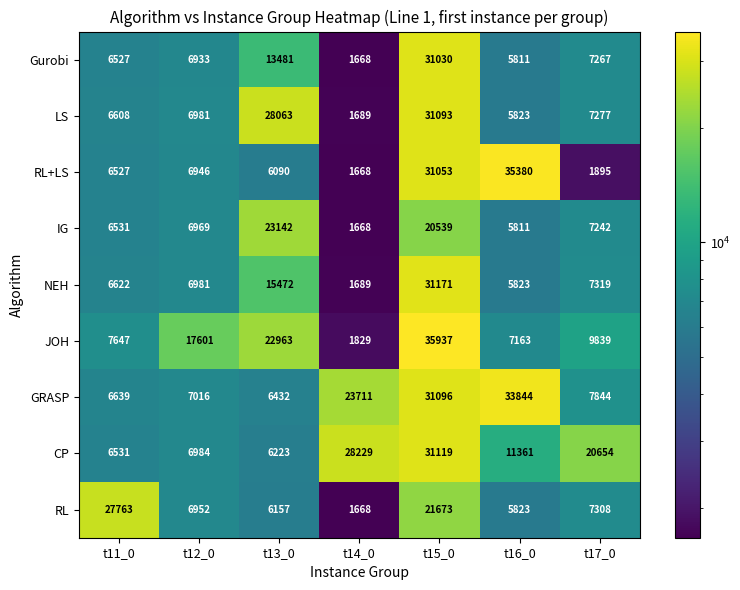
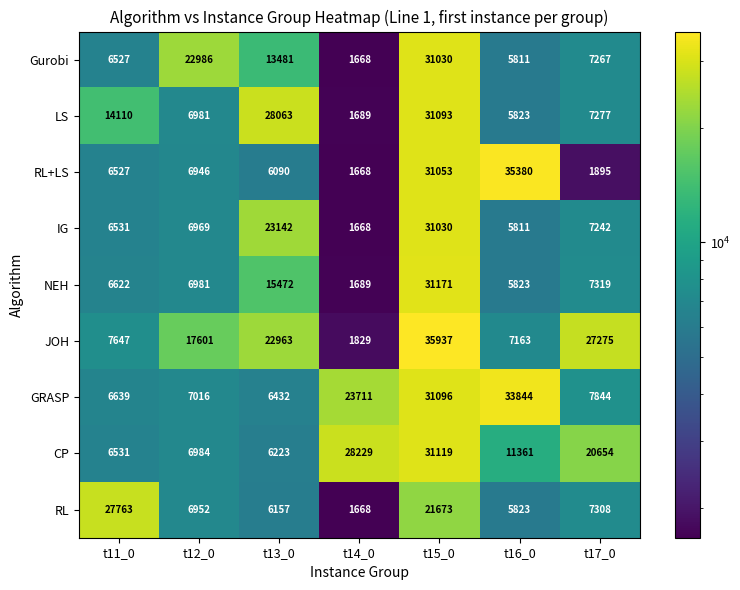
  {
    "Gurobi": {
      "t11_0": 6527,
-     "t12_0": 6933,
+     "t12_0": 22986,
      "t13_0": 13481,
      "t14_0": 1668,
      "t15_0": 31030,
      "t16_0": 5811,
      "t17_0": 7267
    },
    "LS": {
-     "t11_0": 6608,
+     "t11_0": 14110,
      "t12_0": 6981,
      "t13_0": 28063,
      "t14_0": 1689,
      "t15_0": 31093,
      "t16_0": 5823,
      "t17_0": 7277
    },
    "RL+LS": {
      "t11_0": 6527,
      "t12_0": 6946,
      "t13_0": 6090,
      "t14_0": 1668,
      "t15_0": 31053,
      "t16_0": 35380,
      "t17_0": 1895
    },
    "IG": {
      "t11_0": 6531,
      "t12_0": 6969,
      "t13_0": 23142,
      "t14_0": 1668,
-     "t15_0": 20539,
+     "t15_0": 31030,
      "t16_0": 5811,
      "t17_0": 7242
    },
    "NEH": {
      "t11_0": 6622,
      "t12_0": 6981,
      "t13_0": 15472,
      "t14_0": 1689,
      "t15_0": 31171,
      "t16_0": 5823,
      "t17_0": 7319
    },
    "JOH": {
      "t11_0": 7647,
      "t12_0": 17601,
      "t13_0": 22963,
      "t14_0": 1829,
      "t15_0": 35937,
      "t16_0": 7163,
-     "t17_0": 9839
+     "t17_0": 27275
    },
    "GRASP": {
      "t11_0": 6639,
      "t12_0": 7016,
      "t13_0": 6432,
      "t14_0": 23711,
      "t15_0": 31096,
      "t16_0": 33844,
      "t17_0": 7844
    },
    "CP": {
      "t11_0": 6531,
      "t12_0": 6984,
      "t13_0": 6223,
      "t14_0": 28229,
      "t15_0": 31119,
      "t16_0": 11361,
      "t17_0": 20654
    },
    "RL": {
      "t11_0": 27763,
      "t12_0": 6952,
      "t13_0": 6157,
      "t14_0": 1668,
      "t15_0": 21673,
      "t16_0": 5823,
      "t17_0": 7308
    }
  }
